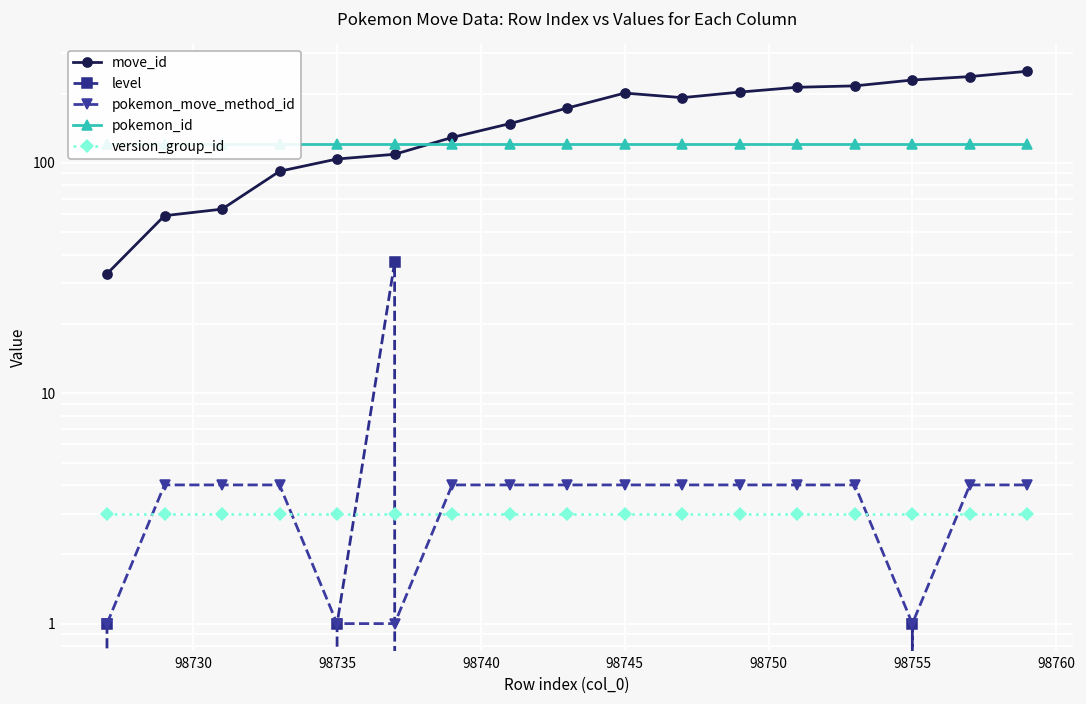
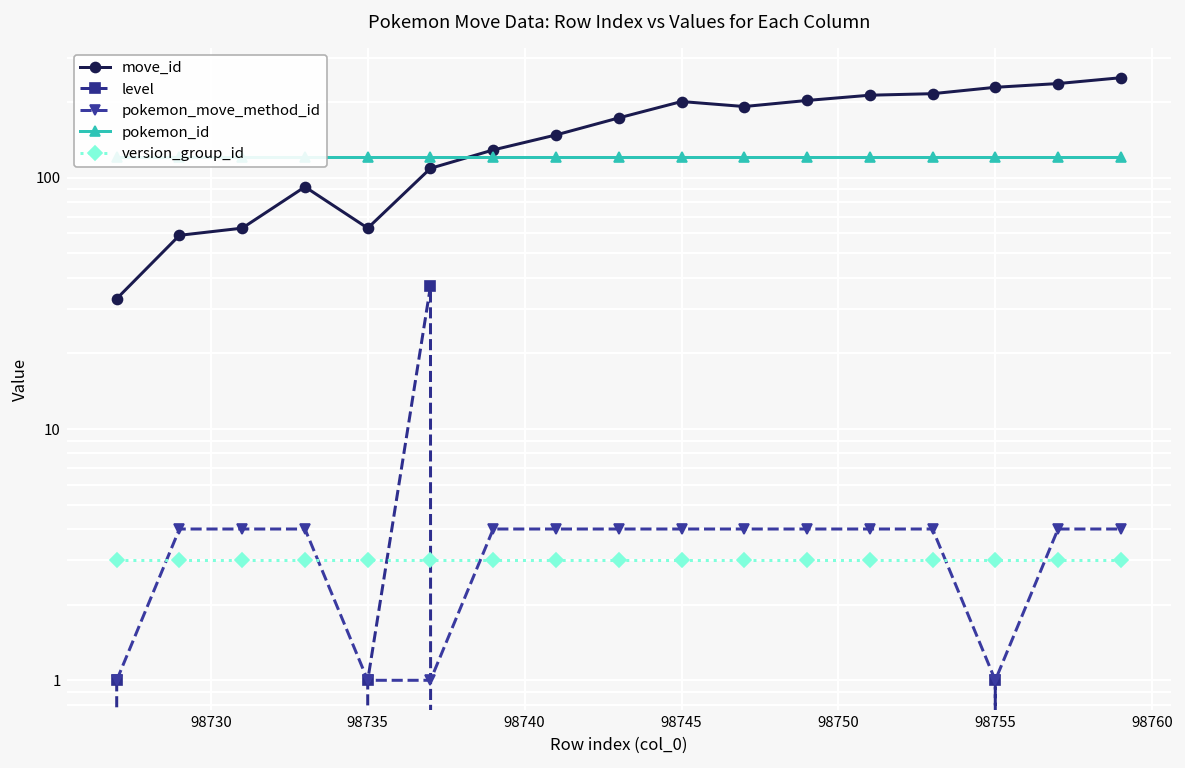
  {
    "move_id": {
-     "98735": 100,
+     "98735": 63,
      "98745": 200,
      "98755": 230
    },
    "pokemon_id": {
      "98735": 120,
      "98745": 120,
      "98755": 120
    },
    "version_group_id": {
      "98735": 3,
      "98745": 3,
      "98755": 3
    }
  }
